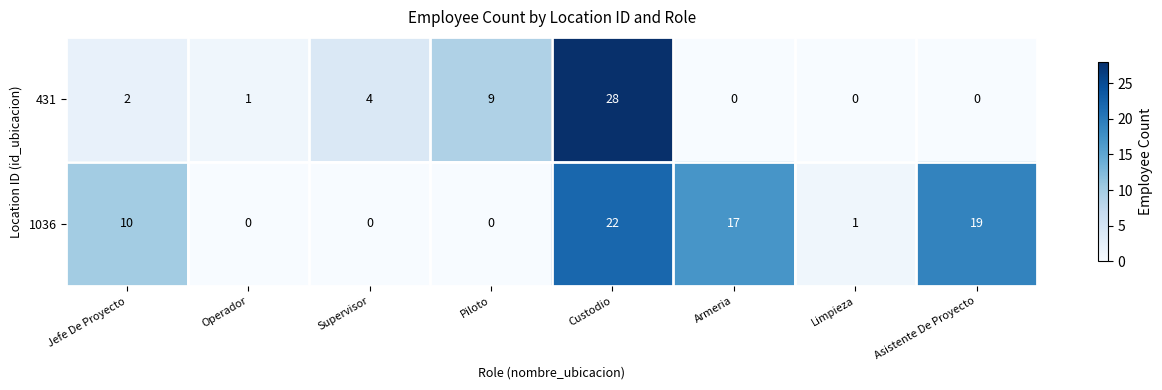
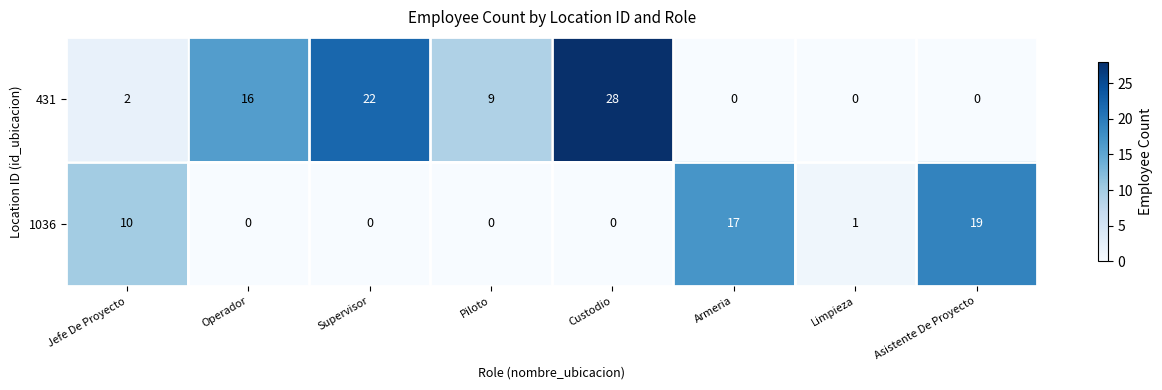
  {
    "431": {
      "Jefe De Proyecto": 2,
-     "Operador": 1,
-     "Supervisor": 4,
+     "Operador": 16,
+     "Supervisor": 22,
      "Piloto": 9,
      "Custodio": 28,
      "Armeria": 0,
      "Limpieza": 0,
      "Asistente De Proyecto": 0
    },
    "1036": {
      "Jefe De Proyecto": 10,
      "Operador": 0,
      "Supervisor": 0,
      "Piloto": 0,
-     "Custodio": 22,
+     "Custodio": 0,
      "Armeria": 17,
      "Limpieza": 1,
      "Asistente De Proyecto": 19
    }
  }
